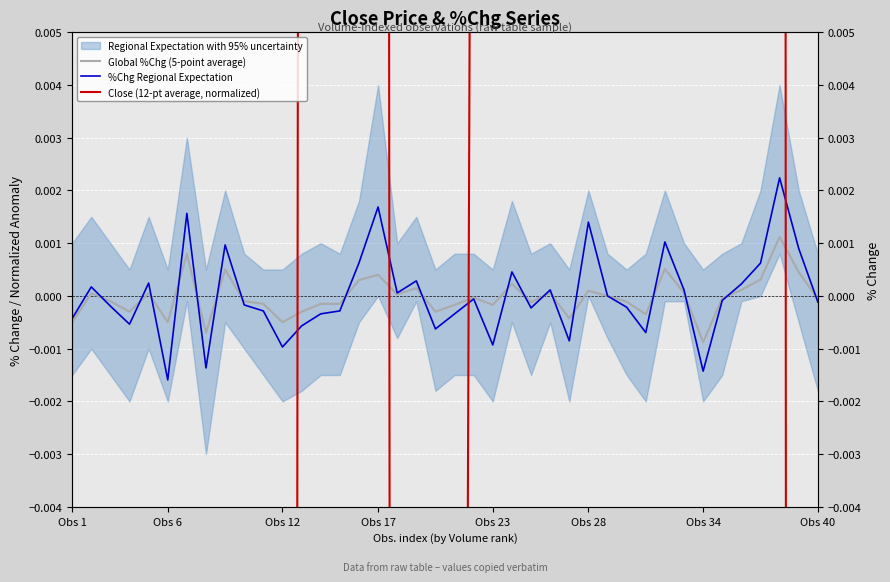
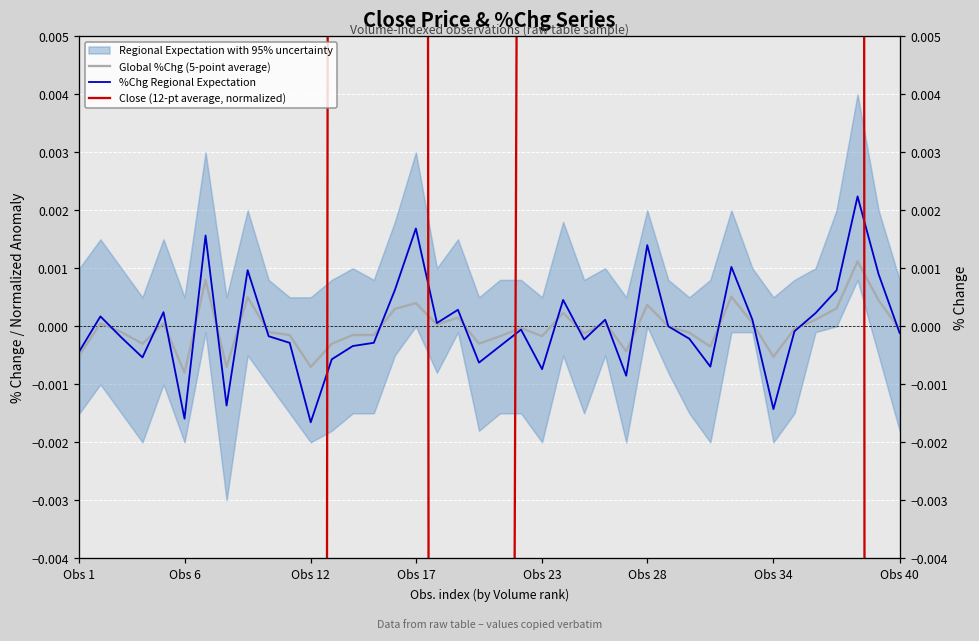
  {
    "Global %Chg (5-point average)": {
      "Obs 1": -0.0005,
-     "Obs 6": -0.0005,
-     "Obs 12": -0.0005,
+     "Obs 6": -0.0008,
+     "Obs 12": -0.0007,
      "Obs 17": 0.0004,
      "Obs 23": -0.0002,
-     "Obs 28": 0.0001,
-     "Obs 34": -0.0009,
+     "Obs 28": 0.0004,
+     "Obs 34": -0.0005,
      "Obs 40": -0.0001
    },
    "Regional Expectation with 95% uncertainty": {
-     "Obs 17": 0.004
+     "Obs 17": 0.003
    },
    "%Chg Regional Expectation": {
      "Obs 1": -0.0004,
      "Obs 6": -0.0016,
-     "Obs 12": -0.0010,
+     "Obs 12": -0.0017,
      "Obs 17": 0.0017,
-     "Obs 23": -0.0009,
+     "Obs 23": -0.0007,
      "Obs 28": 0.0014,
      "Obs 34": -0.0014,
      "Obs 40": -0.0001
    }
  }
